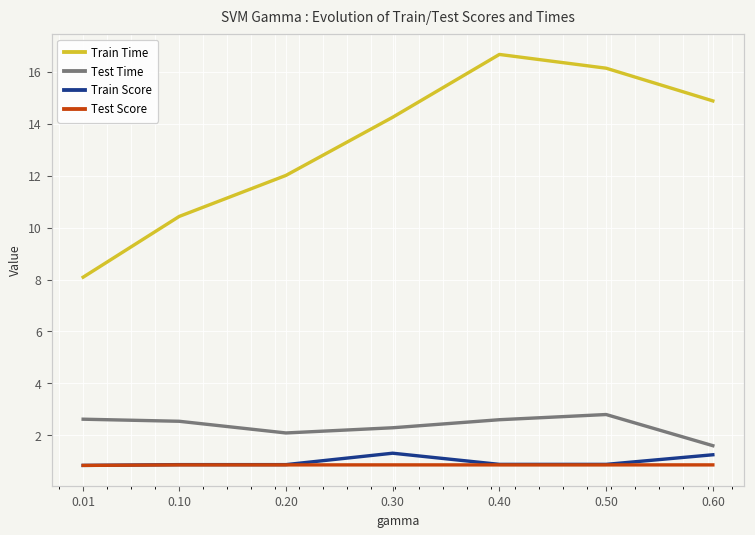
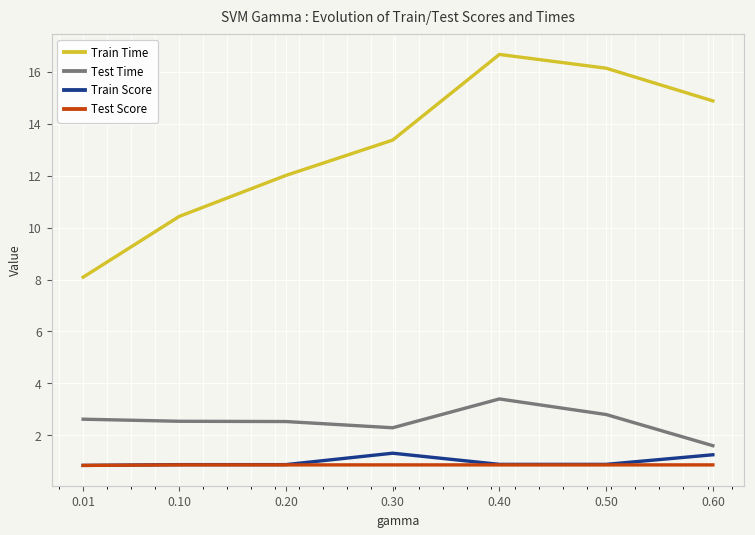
  {
    "Train Time": {
      "0.01": 8.1,
      "0.10": 10.4,
      "0.20": 12.0,
-     "0.30": 14.3,
+     "0.30": 13.4,
      "0.40": 16.7,
      "0.50": 16.1,
      "0.60": 14.9
    },
    "Test Time": {
      "0.01": 2.6,
      "0.10": 2.5,
-     "0.20": 2.1,
+     "0.20": 2.5,
      "0.30": 2.3,
-     "0.40": 2.6,
+     "0.40": 3.4,
      "0.50": 2.8,
      "0.60": 1.6
    },
    "Train Score": {
      "0.30": 1.3,
      "0.60": 1.3
    },
    "Test Score": {
      "0.30": 0.9,
      "0.60": 0.9
    }
  }
